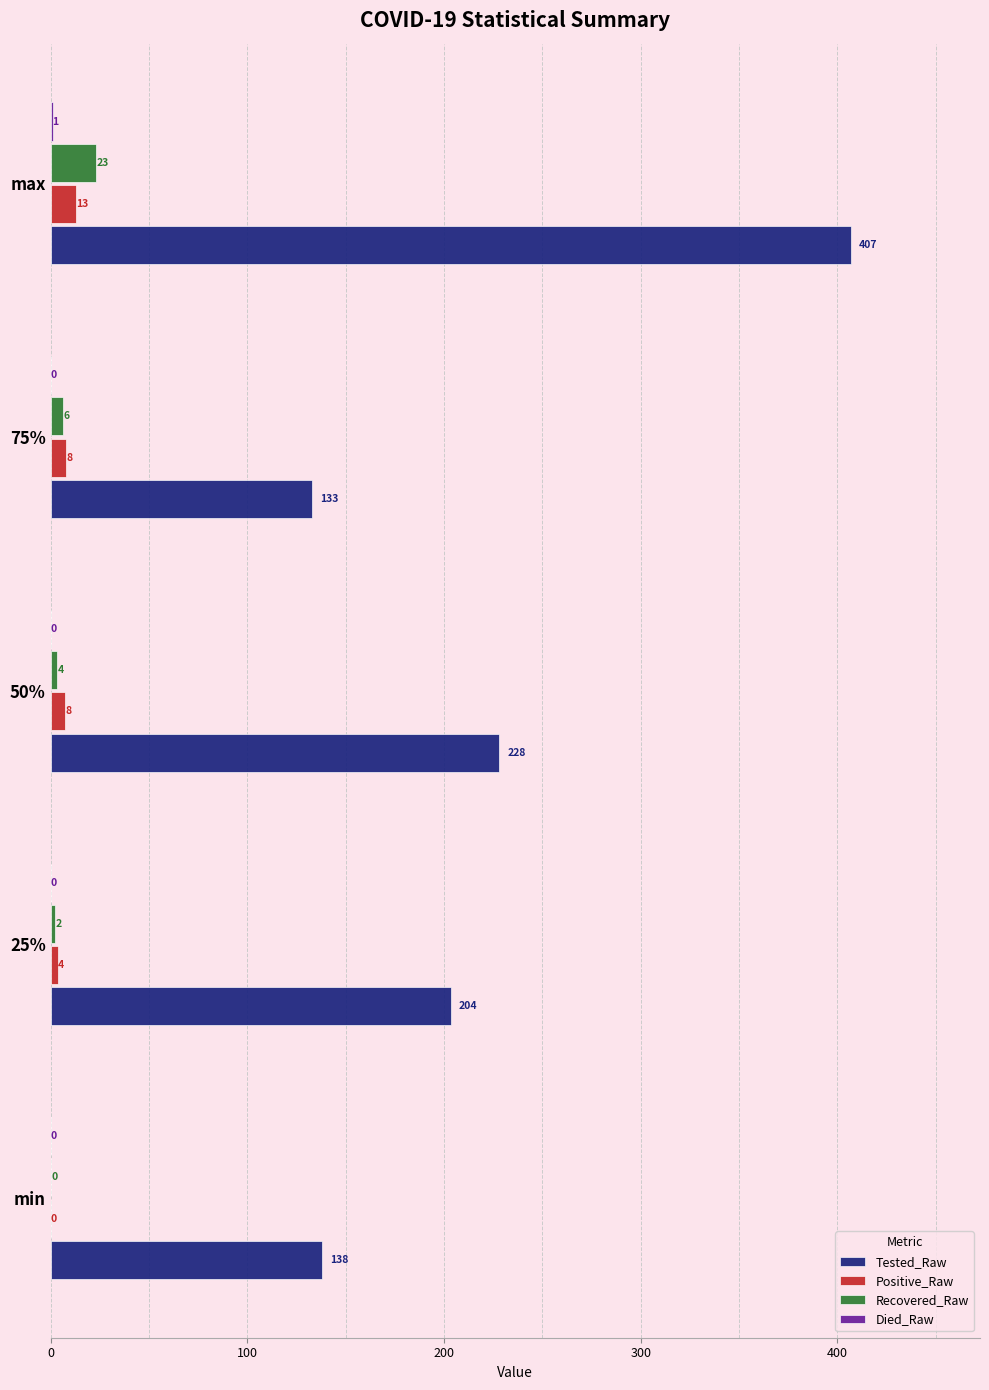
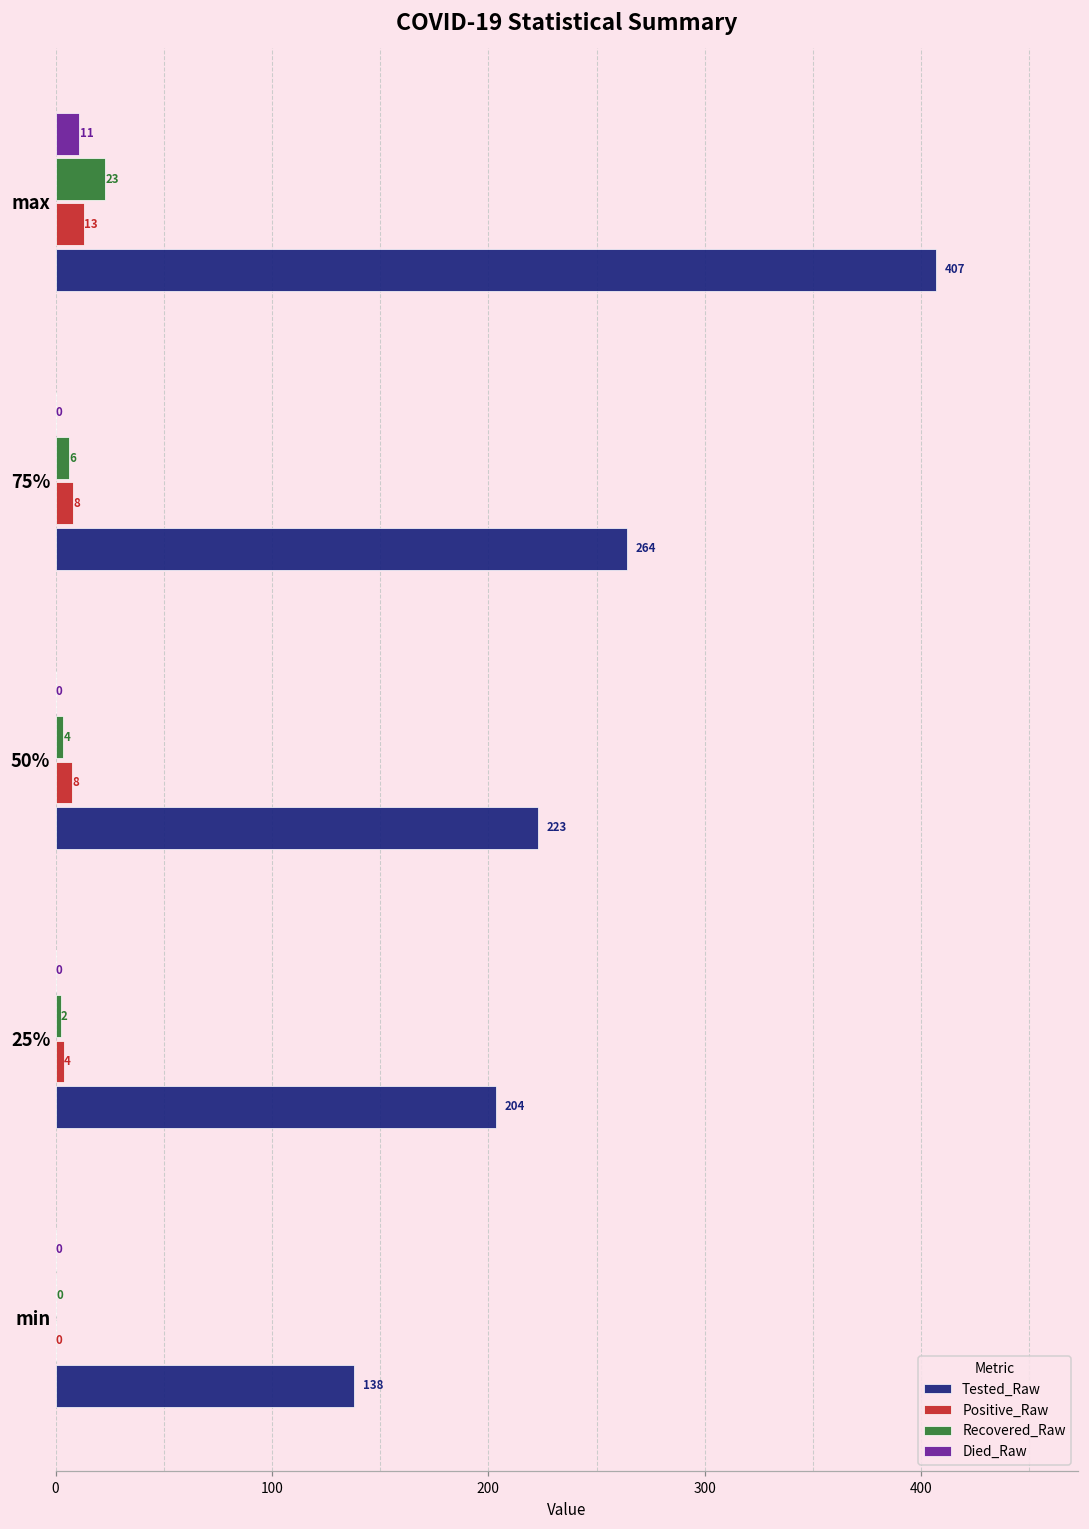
  {
    "Tested_Raw": {
      "max": 407,
-     "75%": 133,
-     "50%": 228,
+     "75%": 264,
+     "50%": 223,
      "25%": 204,
      "min": 138
    },
    "Positive_Raw": {
      "max": 13,
      "75%": 8,
      "50%": 8,
      "25%": 4,
      "min": 0
    },
    "Recovered_Raw": {
      "max": 23,
      "75%": 6,
      "50%": 4,
      "25%": 2,
      "min": 0
    },
    "Died_Raw": {
-     "max": 1,
+     "max": 11,
      "75%": 0,
      "50%": 0,
      "25%": 0,
      "min": 0
    }
  }
